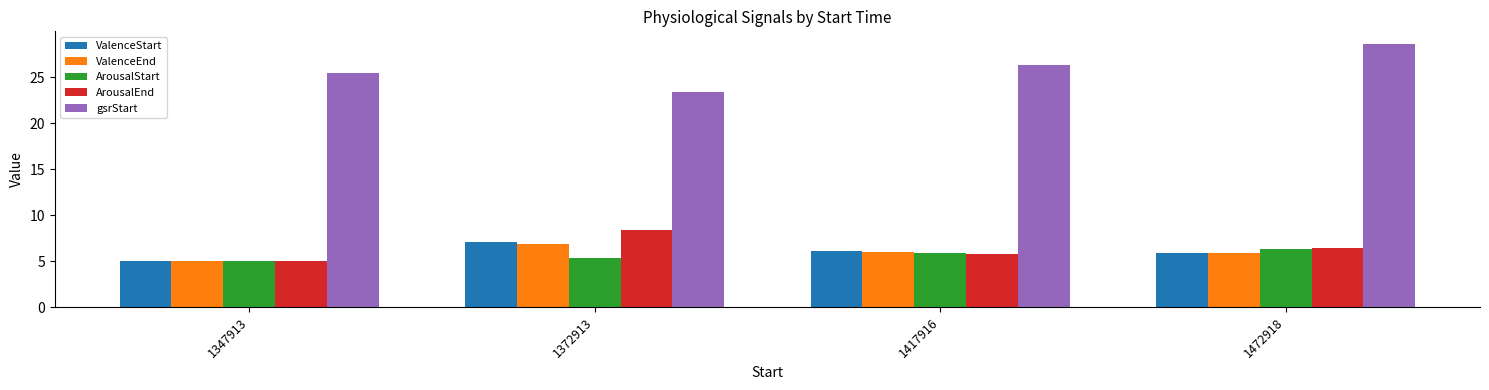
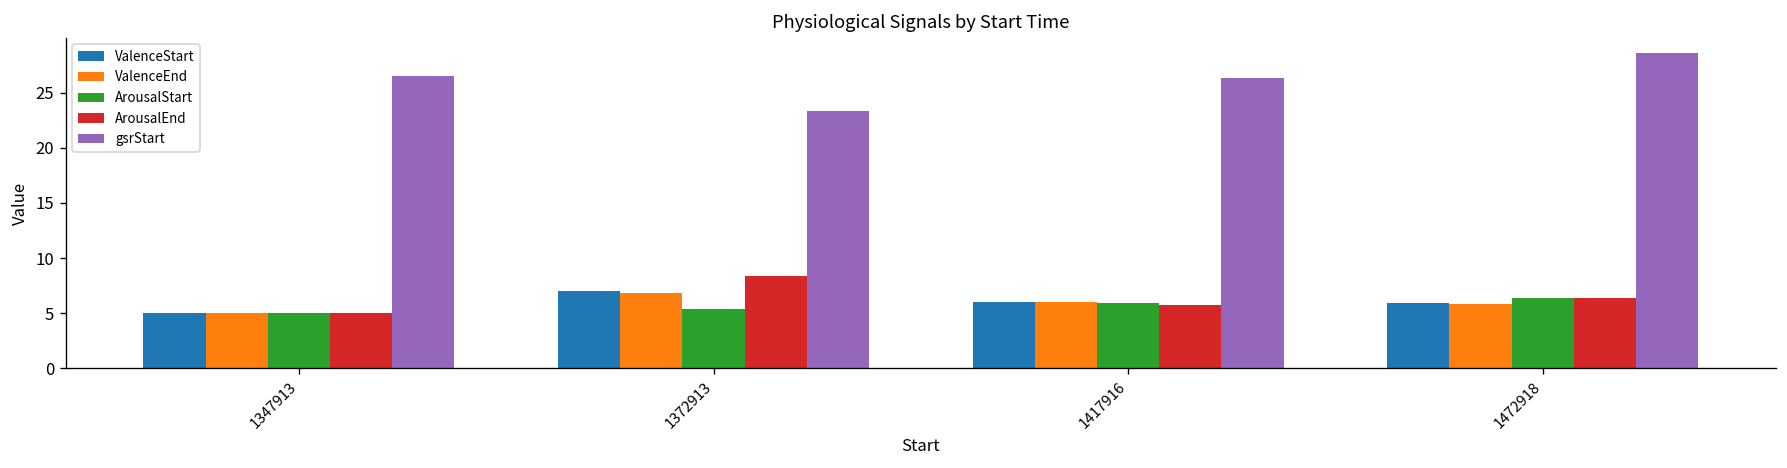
  {
    "ValenceStart": {
      "1347913": 5,
      "1372913": 7,
      "1417916": 6,
      "1472918": 6
    },
    "ValenceEnd": {
      "1347913": 5,
      "1372913": 7,
      "1417916": 6,
      "1472918": 6
    },
    "ArousalStart": {
      "1347913": 5,
      "1372913": 5,
      "1417916": 6,
      "1472918": 6
    },
    "ArousalEnd": {
      "1347913": 5,
      "1372913": 8,
      "1417916": 6,
      "1472918": 6
    },
    "gsrStart": {
-     "1347913": 25,
+     "1347913": 26,
      "1372913": 23,
      "1417916": 26,
      "1472918": 29
    }
  }
